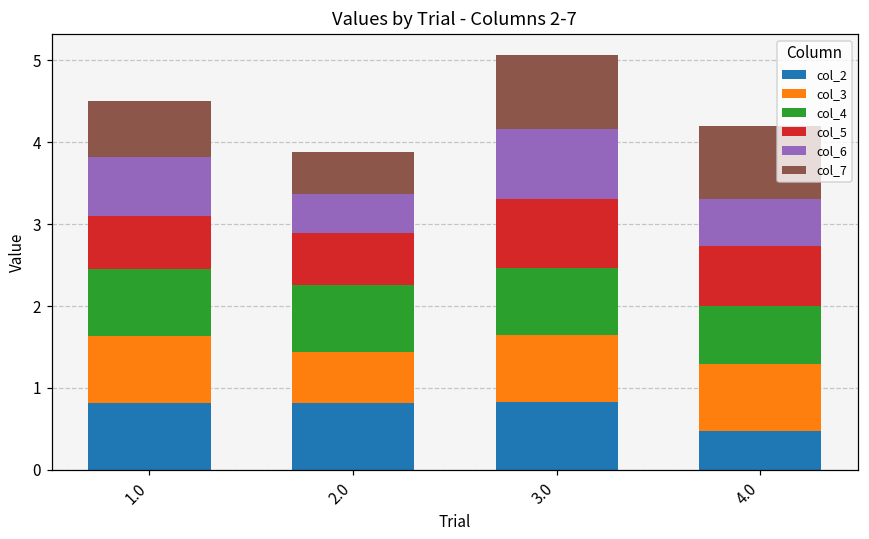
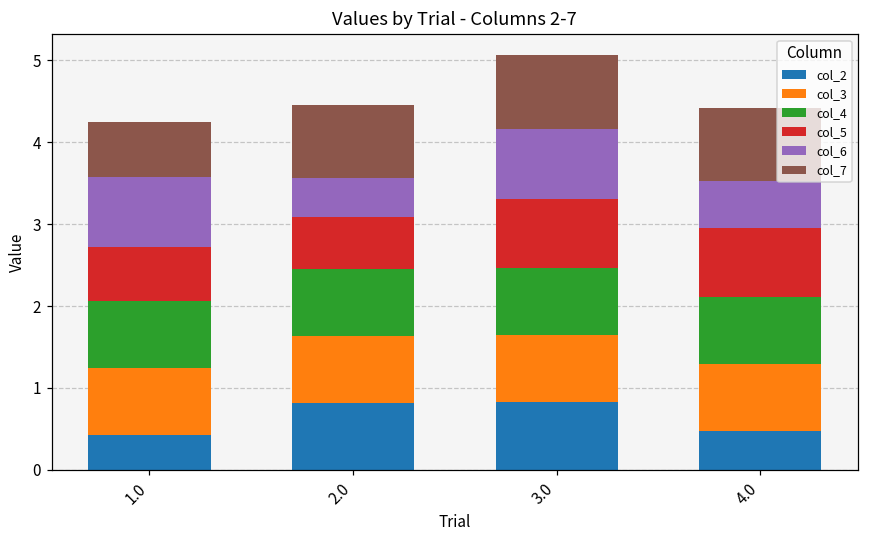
  {
    "col_2": {
-     "1.0": 0.8,
+     "1.0": 0.4,
      "2.0": 0.8,
      "3.0": 0.8,
      "4.0": 0.5
    },
    "col_3": {
      "1.0": 0.8,
-     "2.0": 0.6,
+     "2.0": 0.8,
      "3.0": 0.8,
      "4.0": 0.8
    },
    "col_4": {
      "1.0": 0.8,
      "2.0": 0.8,
      "3.0": 0.8,
-     "4.0": 0.7
+     "4.0": 0.8
    },
    "col_5": {
      "1.0": 0.7,
      "2.0": 0.6,
      "3.0": 0.8,
-     "4.0": 0.7
+     "4.0": 0.8
    },
    "col_6": {
-     "1.0": 0.7,
+     "1.0": 0.9,
      "2.0": 0.5,
      "3.0": 0.9,
      "4.0": 0.6
    },
    "col_7": {
      "1.0": 0.7,
-     "2.0": 0.5,
+     "2.0": 0.9,
      "3.0": 0.9,
      "4.0": 0.9
    }
  }
